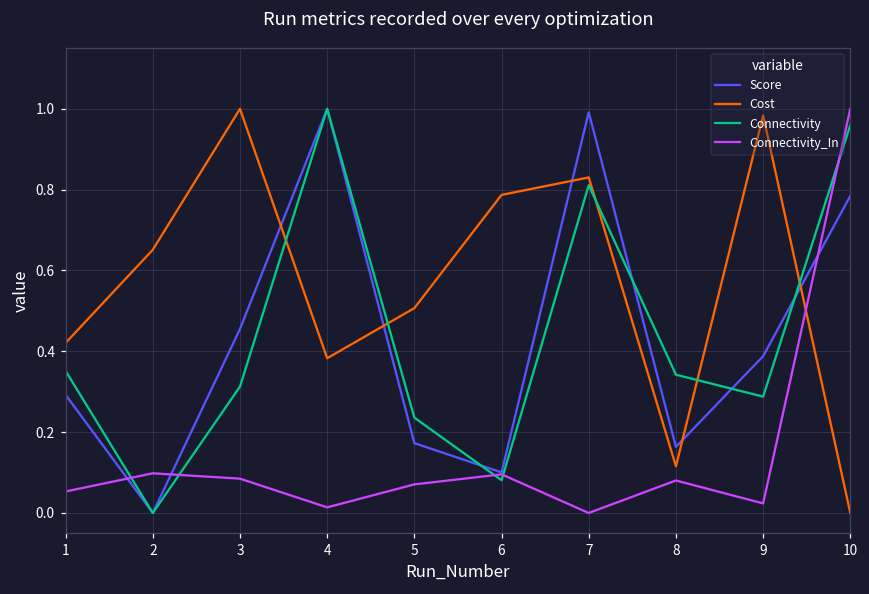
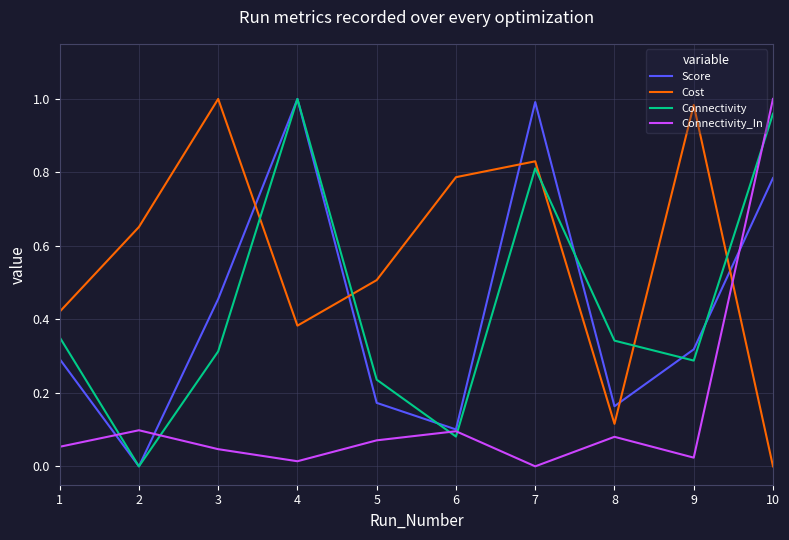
  {
    "Score": {
      "1": 0.29,
      "3": 0.46,
      "5": 0.17,
      "7": 0.99,
      "8": 0.16,
-     "9": 0.39,
+     "9": 0.32,
      "10": 0.78
    },
    "Cost": {
      "1": 0.42,
      "2": 0.65,
      "3": 1.00,
      "4": 0.38,
      "5": 0.51,
      "6": 0.79,
      "7": 0.83,
      "8": 0.12,
      "10": 0.00
    },
    "Connectivity": {
      "1": 0.35,
      "3": 0.31,
      "5": 0.24,
      "6": 0.08,
      "7": 0.81,
      "8": 0.34,
      "9": 0.29,
      "10": 0.96
    },
    "Connectivity_In": {
      "1": 0.05,
      "2": 0.10,
-     "3": 0.08,
+     "3": 0.05,
      "4": 0.01,
      "5": 0.07,
      "7": 0.00,
      "8": 0.08,
      "9": 0.02,
      "10": 1.00
    }
  }
